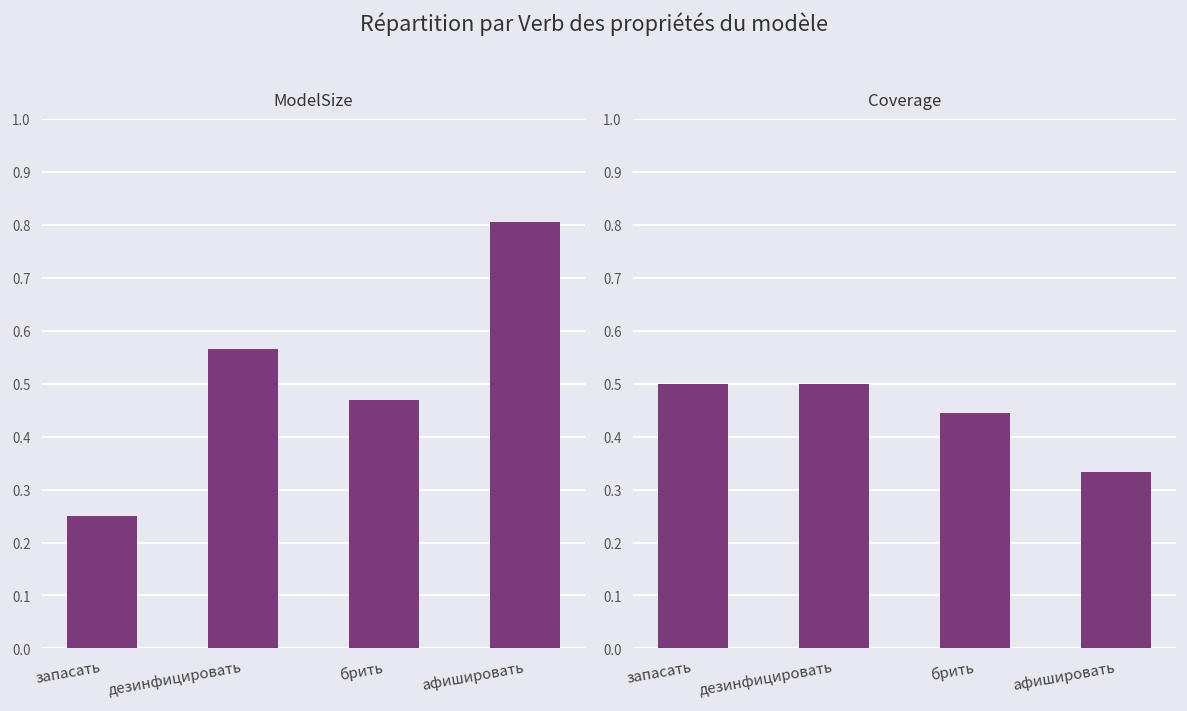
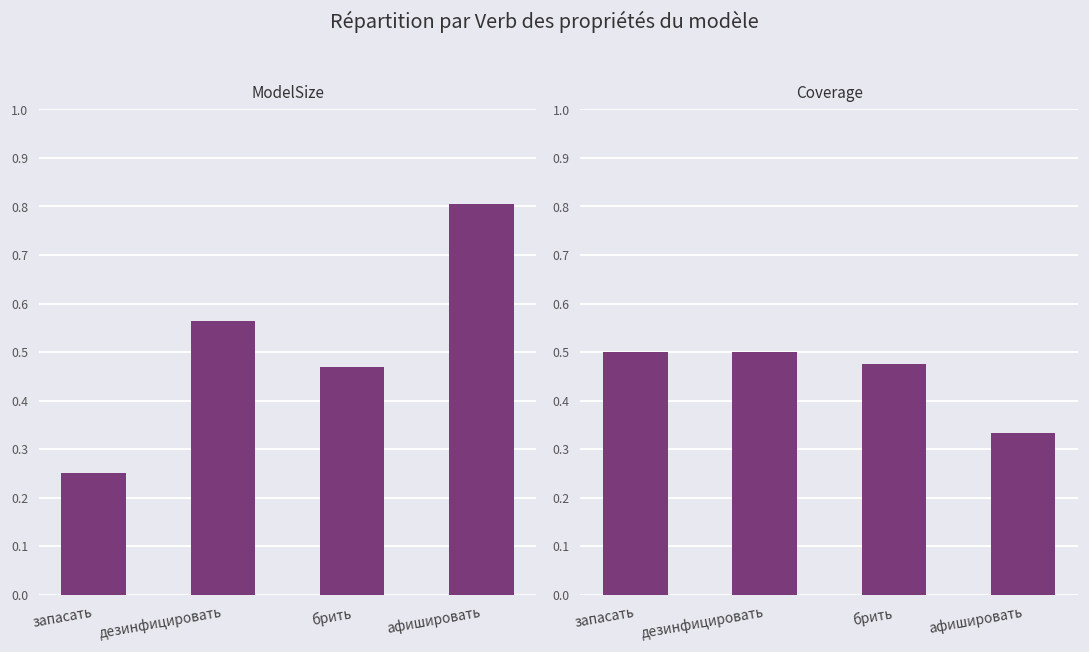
  {
    "ModelSize": {
      "запасать": 0.25,
      "дезинфицировать": 0.57,
      "брить": 0.47,
      "афишировать": 0.81
    },
    "Coverage": {
      "запасать": 0.50,
      "дезинфицировать": 0.50,
-     "брить": 0.44,
+     "брить": 0.47,
      "афишировать": 0.33
    }
  }
